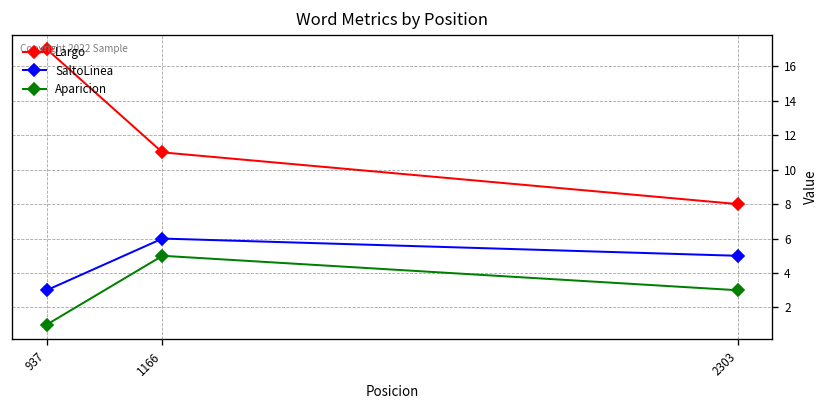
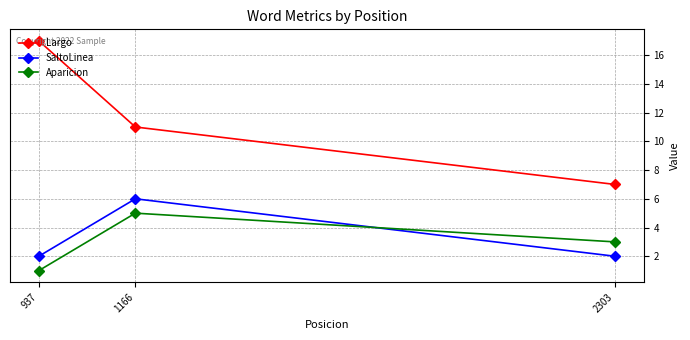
  {
    "Largo": {
      "1166": 11,
-     "2303": 8
+     "2303": 7
    },
    "SaltoLinea": {
-     "937": 3,
+     "937": 2,
      "1166": 6,
-     "2303": 5
+     "2303": 2
    },
    "Aparicion": {
      "937": 1,
      "1166": 5,
      "2303": 3
    }
  }
